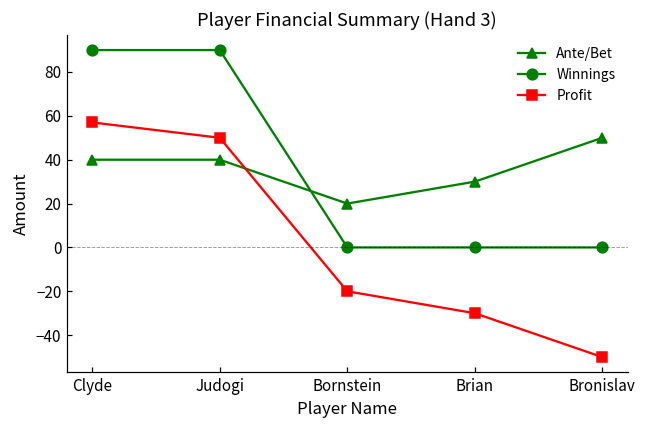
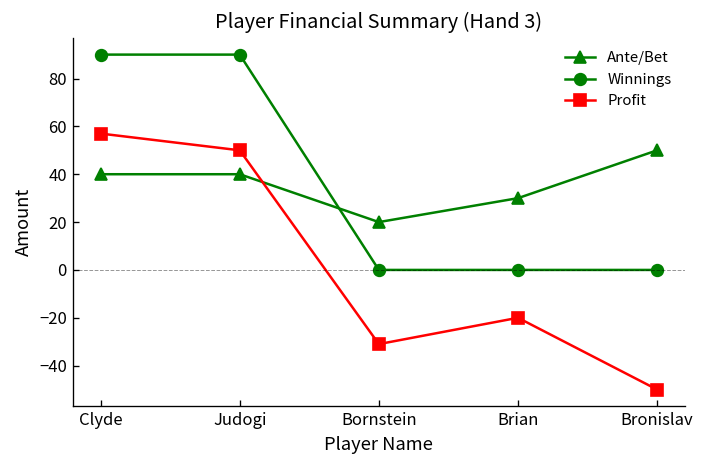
  {
    "Profit": {
      "Clyde": 57,
      "Judogi": 50,
-     "Bornstein": -20,
-     "Brian": -30,
+     "Bornstein": -31,
+     "Brian": -20,
      "Bronislav": -50
    }
  }
